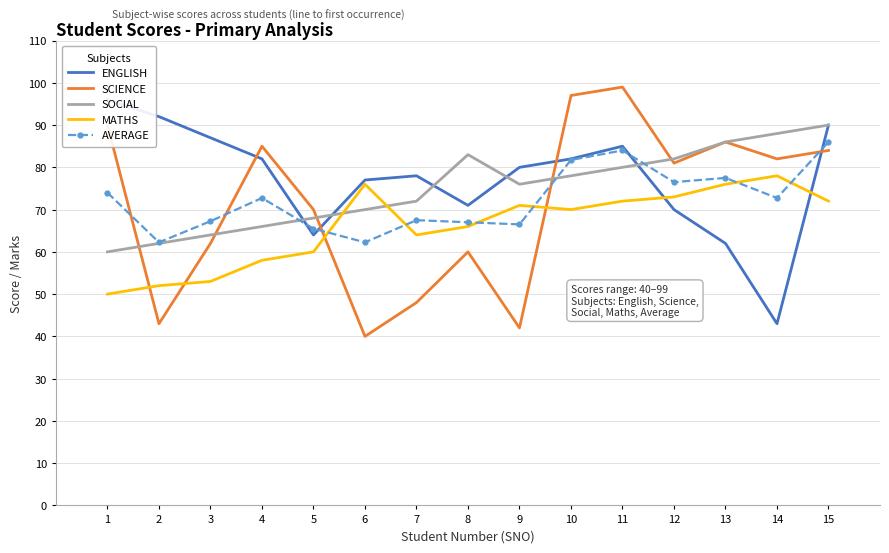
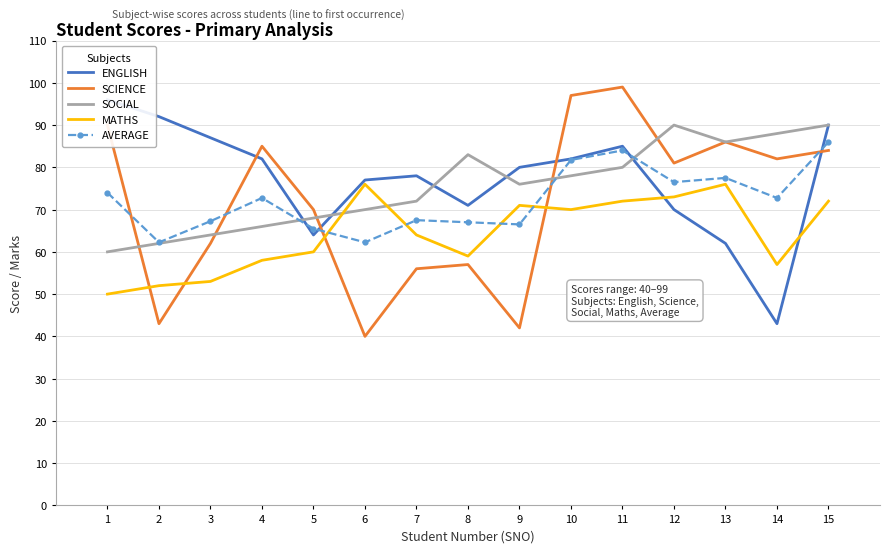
  {
    "SCIENCE": {
      "2": 43,
      "3": 62,
      "4": 85,
      "5": 70,
      "6": 40,
-     "7": 48,
-     "8": 60,
+     "7": 56,
+     "8": 57,
      "9": 42,
      "10": 97,
      "11": 99,
      "12": 81,
      "14": 82,
      "15": 84
    },
    "SOCIAL": {
      "1": 60,
      "3": 64,
      "4": 66,
      "5": 68,
      "6": 70,
      "7": 72,
      "8": 83,
      "9": 76,
      "10": 78,
      "11": 80,
-     "12": 82,
+     "12": 90,
      "14": 88
    },
    "MATHS": {
      "1": 50,
      "2": 52,
      "3": 53,
      "4": 58,
      "5": 60,
      "6": 76,
      "7": 64,
-     "8": 66,
+     "8": 59,
      "9": 71,
      "10": 70,
      "11": 72,
      "12": 73,
      "13": 76,
-     "14": 78,
+     "14": 57,
      "15": 72
    }
  }
